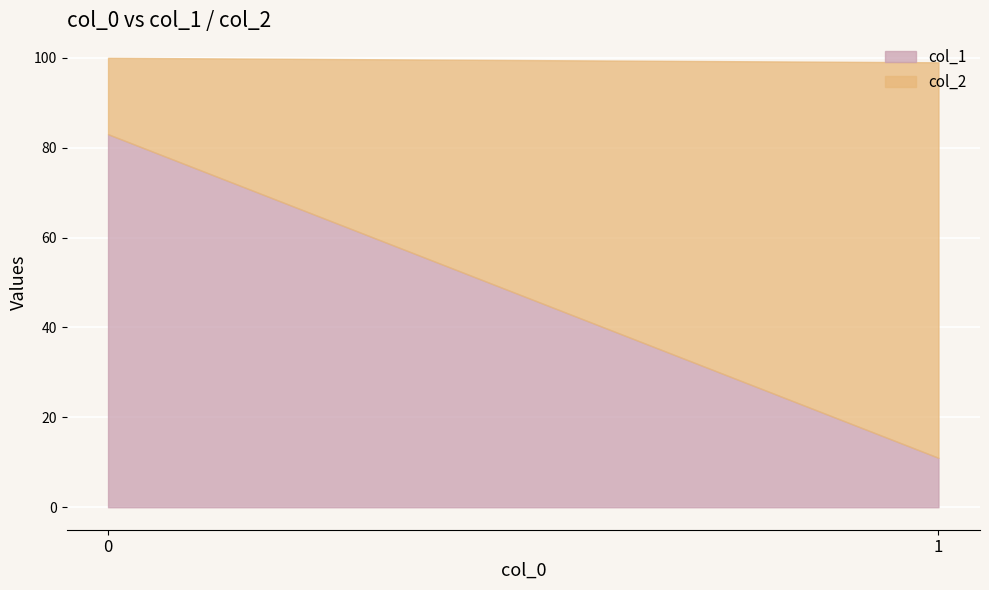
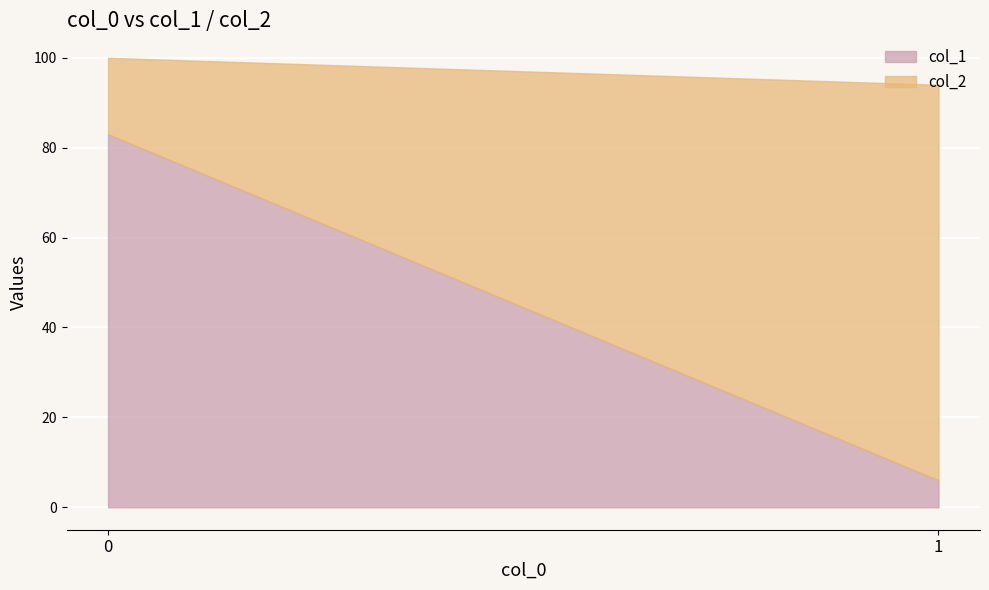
  {
    "col_1": {
      "0": 83,
-     "1": 11
+     "1": 6
    },
    "col_2": {
      "0": 17,
      "1": 88
    }
  }
